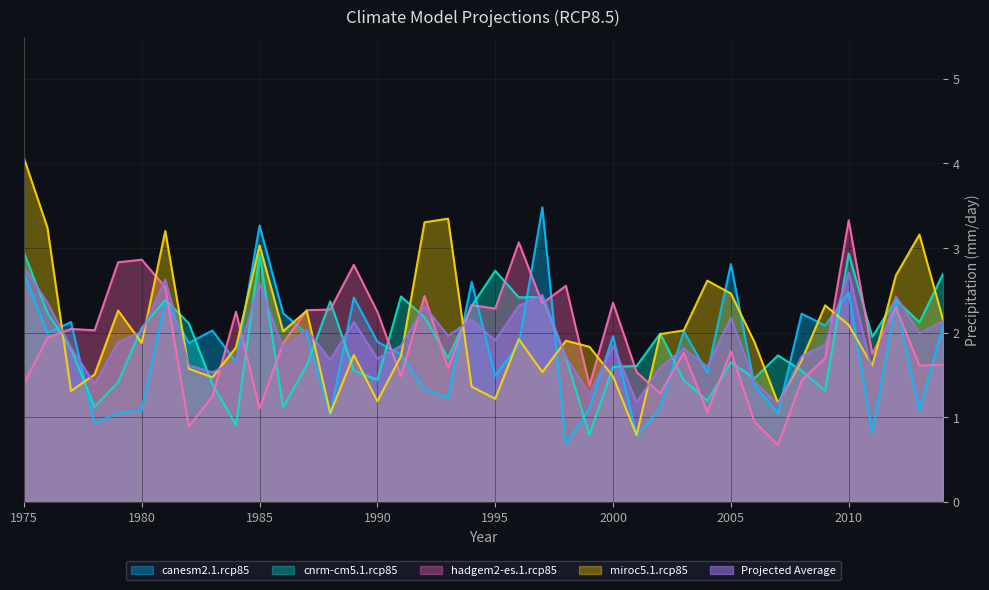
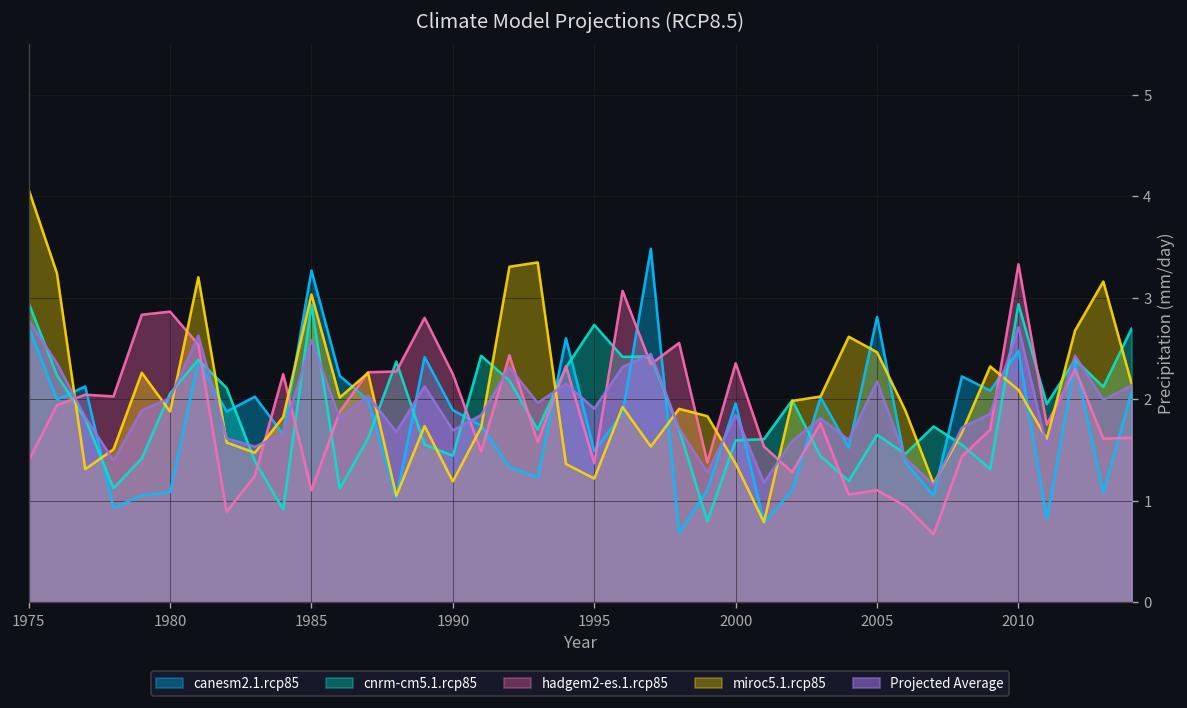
  {
    "hadgem2-es.1.rcp85": {
      "1975": 1.4,
      "1980": 2.9,
      "1985": 1.1,
      "1990": 2.2,
-     "1995": 2.3,
+     "1995": 1.4,
      "2000": 2.4,
-     "2005": 1.8,
+     "2005": 1.1,
      "2010": 3.3
    },
    "miroc5.1.rcp85": {
      "1975": 4.1,
      "1980": 1.9,
      "1985": 3.0,
      "1990": 1.2,
      "1995": 1.2,
-     "2000": 1.5,
+     "2000": 1.4,
      "2005": 2.5,
      "2010": 2.1
    },
    "Projected Average": {
      "1975": 2.8,
      "1980": 2.0,
      "1985": 2.6,
      "1990": 1.7,
      "1995": 1.9,
      "2000": 1.8,
      "2005": 2.2,
      "2010": 2.7
    }
  }
